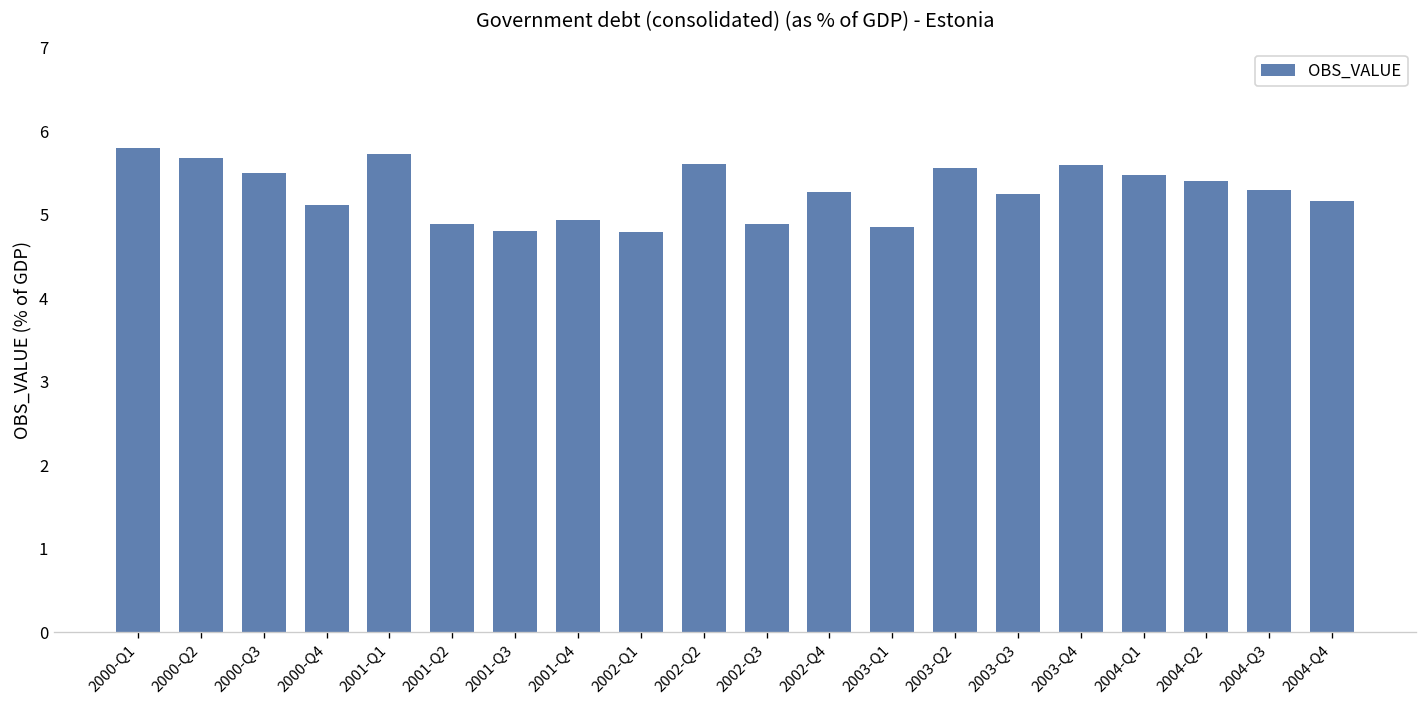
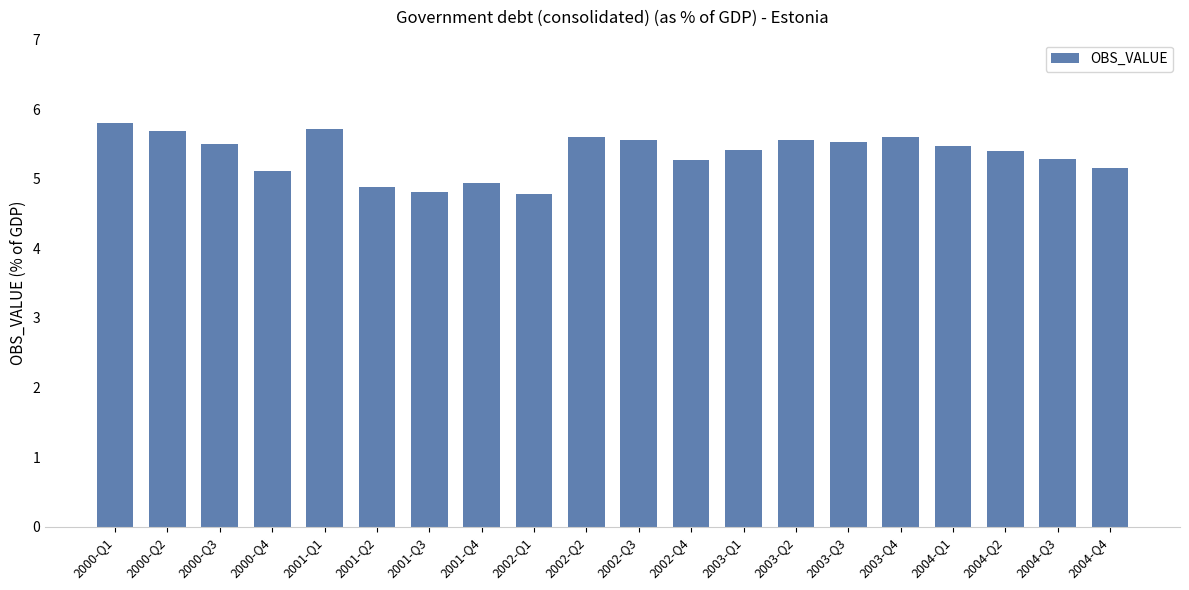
  {
    "2000-Q1": 5.8,
    "2000-Q2": 5.7,
    "2000-Q3": 5.5,
    "2000-Q4": 5.1,
    "2001-Q1": 5.7,
    "2001-Q2": 4.9,
    "2001-Q3": 4.8,
    "2001-Q4": 4.9,
    "2002-Q1": 4.8,
    "2002-Q2": 5.6,
-   "2002-Q3": 4.9,
+   "2002-Q3": 5.6,
    "2002-Q4": 5.3,
-   "2003-Q1": 4.8,
+   "2003-Q1": 5.4,
    "2003-Q2": 5.6,
-   "2003-Q3": 5.2,
+   "2003-Q3": 5.5,
    "2003-Q4": 5.6,
    "2004-Q1": 5.5,
    "2004-Q2": 5.4,
    "2004-Q3": 5.3,
    "2004-Q4": 5.2
  }
